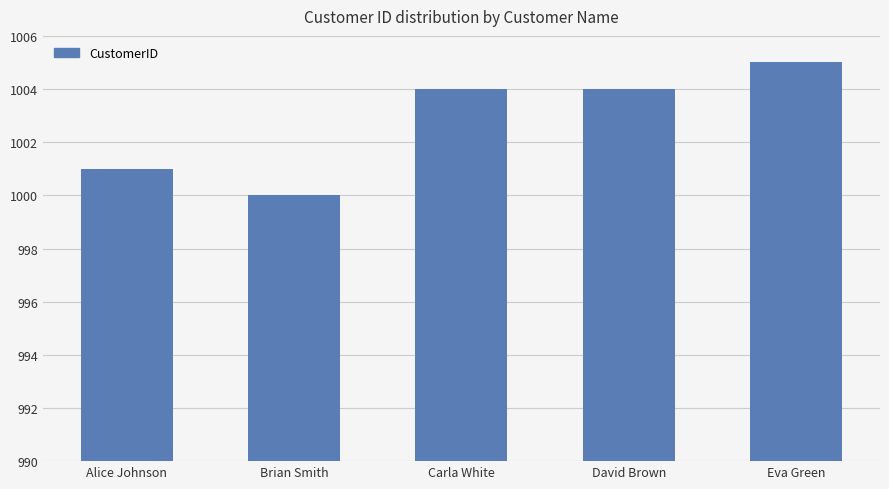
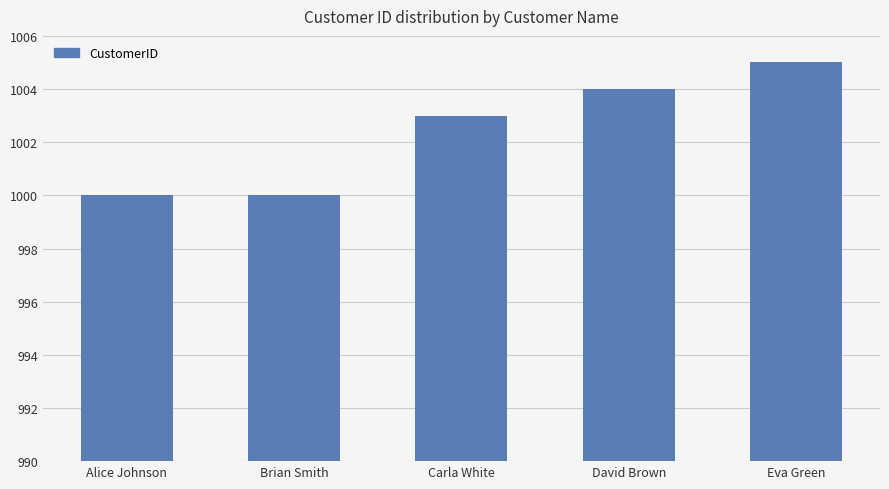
  {
-   "Alice Johnson": 1001,
+   "Alice Johnson": 1000,
    "Brian Smith": 1000,
-   "Carla White": 1004,
+   "Carla White": 1003,
    "David Brown": 1004,
    "Eva Green": 1005
  }
